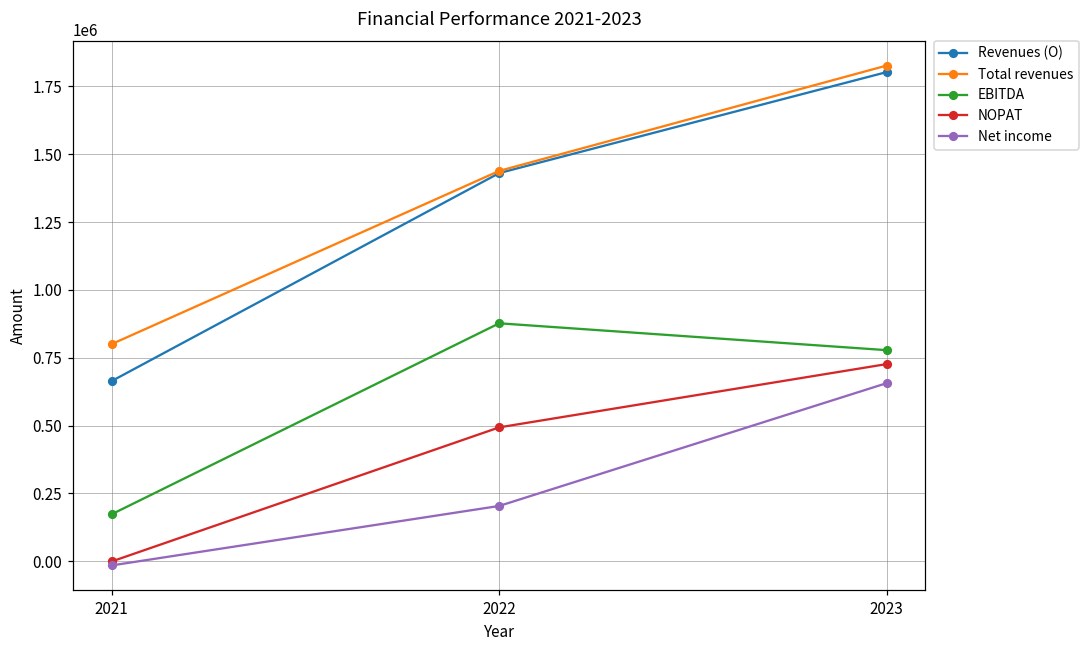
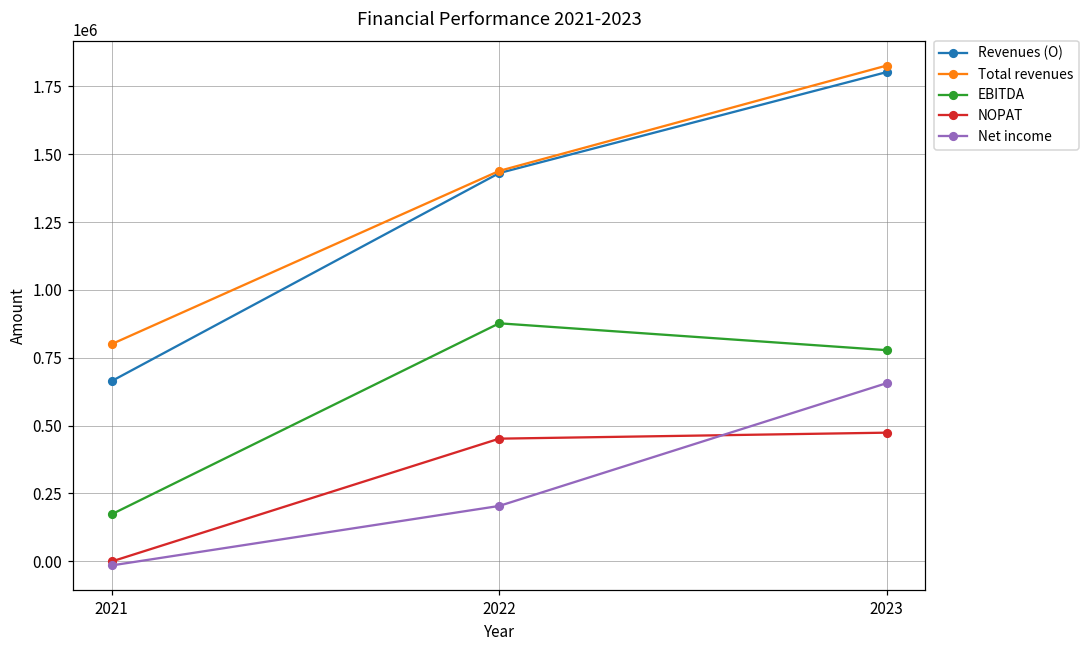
  {
    "Revenues (O)": {
      "2021": 660000,
      "2023": 1800000
    },
    "Total revenues": {
      "2021": 800000,
      "2023": 1830000
    },
    "EBITDA": {
      "2021": 170000,
      "2022": 880000,
      "2023": 780000
    },
    "NOPAT": {
      "2021": 0,
-     "2022": 490000,
-     "2023": 730000
+     "2022": 450000,
+     "2023": 470000
    },
    "Net income": {
      "2021": -10000,
      "2022": 200000,
      "2023": 660000
    }
  }
